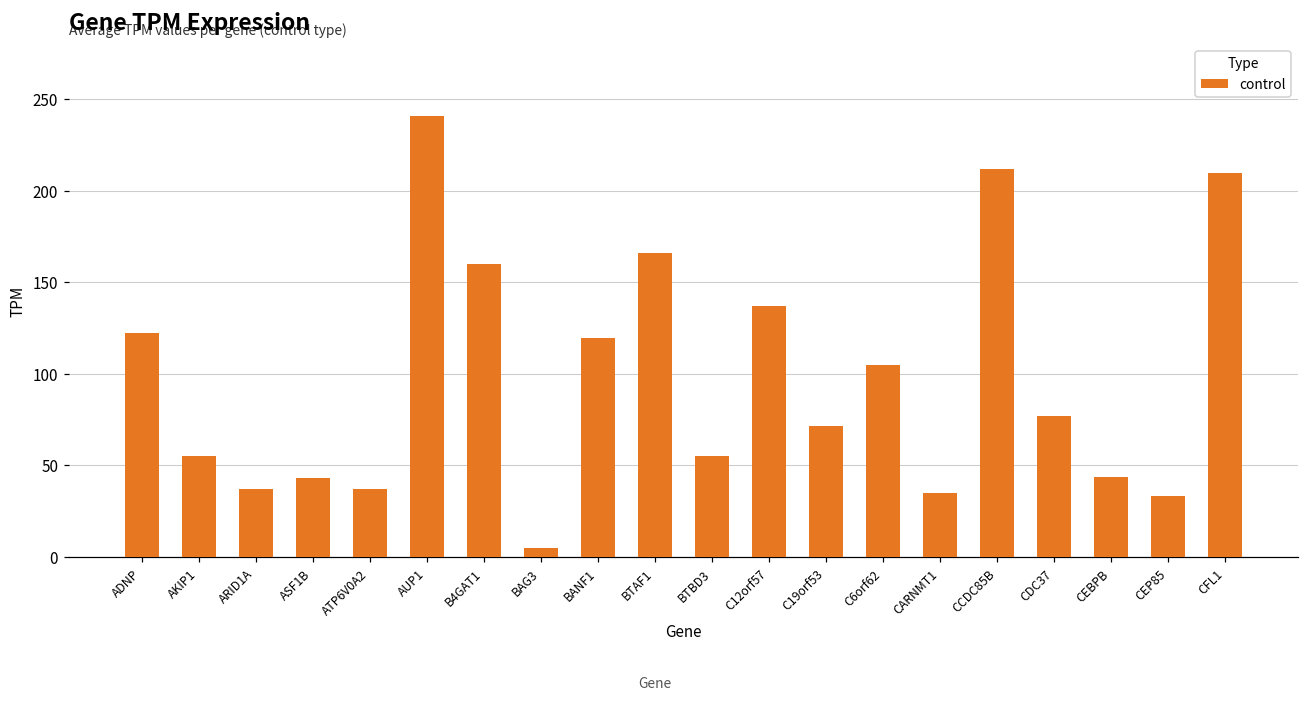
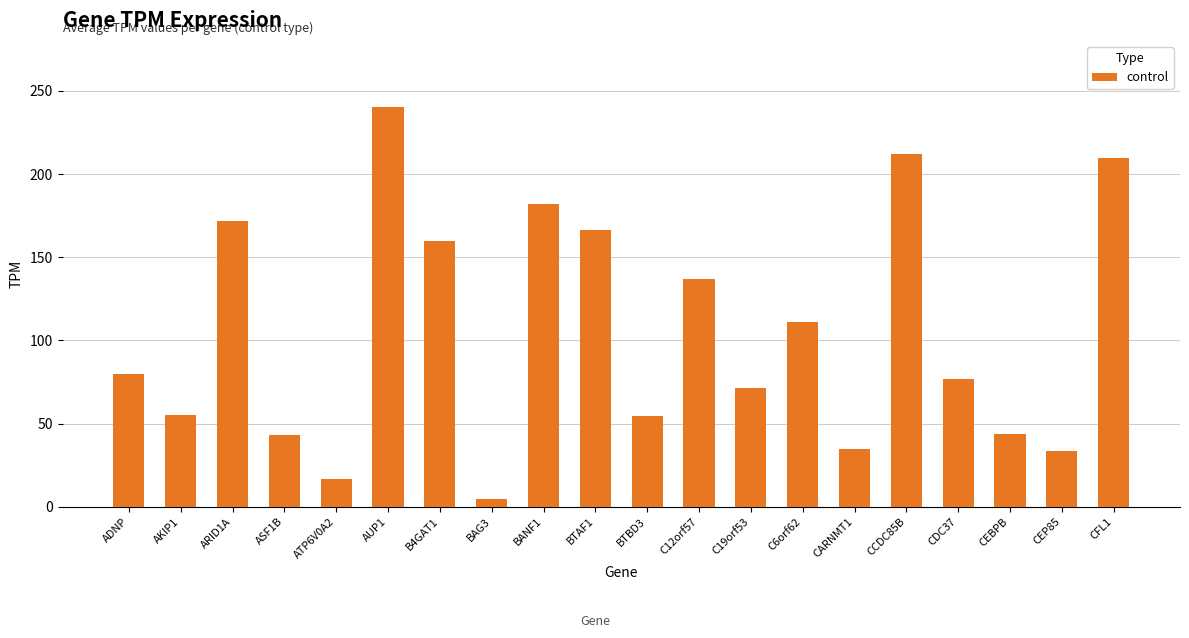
  {
-   "ADNP": 122,
+   "ADNP": 80,
    "AKIP1": 55,
-   "ARID1A": 37,
+   "ARID1A": 172,
    "ASF1B": 43,
-   "ATP6V0A2": 37,
+   "ATP6V0A2": 16,
    "AUP1": 240,
    "B4GAT1": 160,
    "BAG3": 5,
-   "BANF1": 119,
+   "BANF1": 182,
    "BTAF1": 166,
    "BTBD3": 55,
    "C12orf57": 137,
    "C19orf53": 71,
-   "C6orf62": 105,
+   "C6orf62": 111,
    "CARNMT1": 35,
    "CCDC85B": 212,
    "CDC37": 77,
    "CEBPB": 43,
    "CEP85": 33,
    "CFL1": 210
  }
